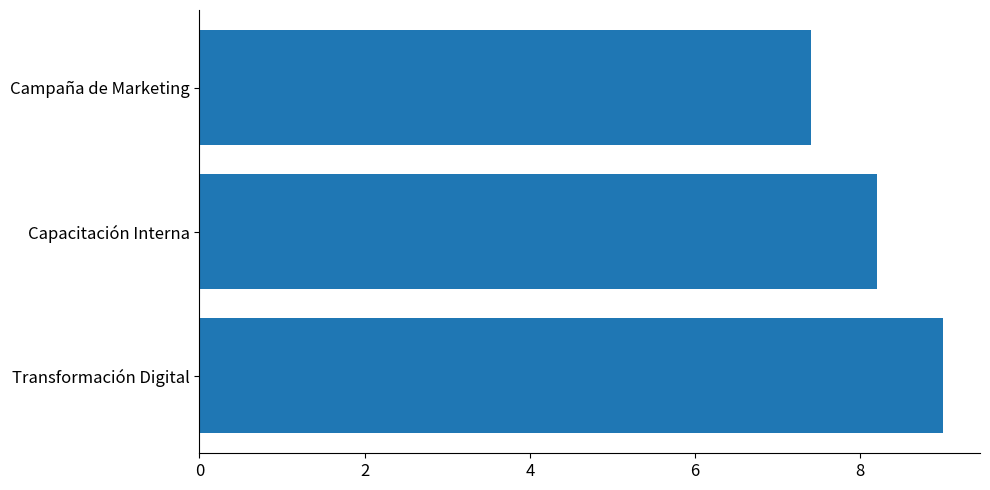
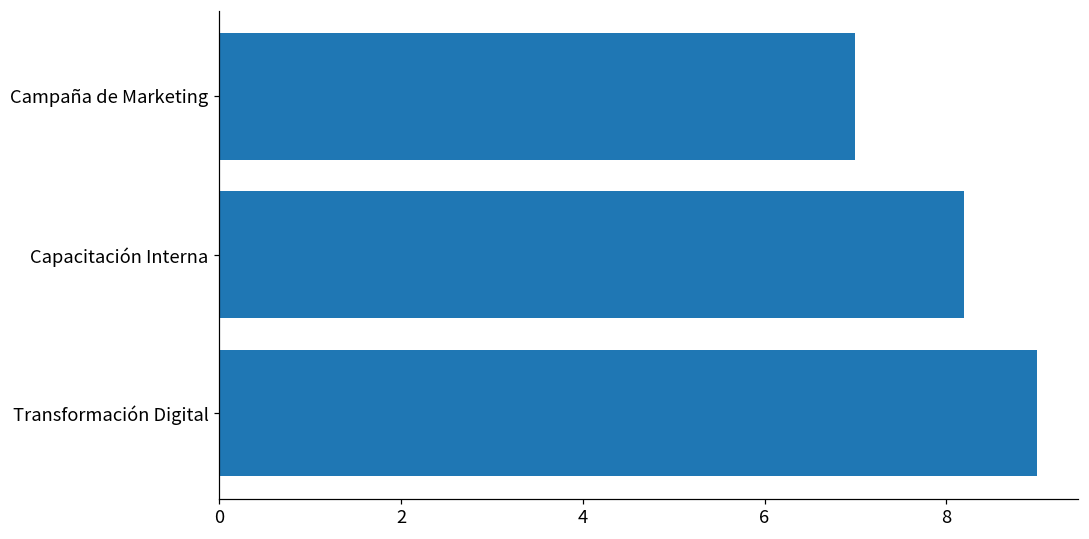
  {
-   "Campaña de Marketing": 7.4,
+   "Campaña de Marketing": 7.0,
    "Capacitación Interna": 8.2,
    "Transformación Digital": 9.0
  }
